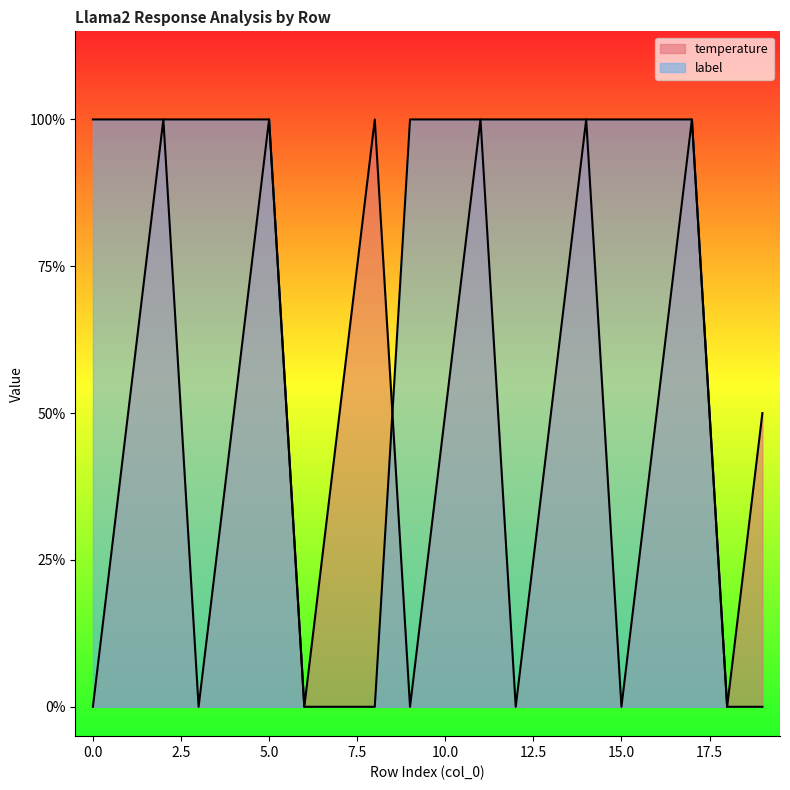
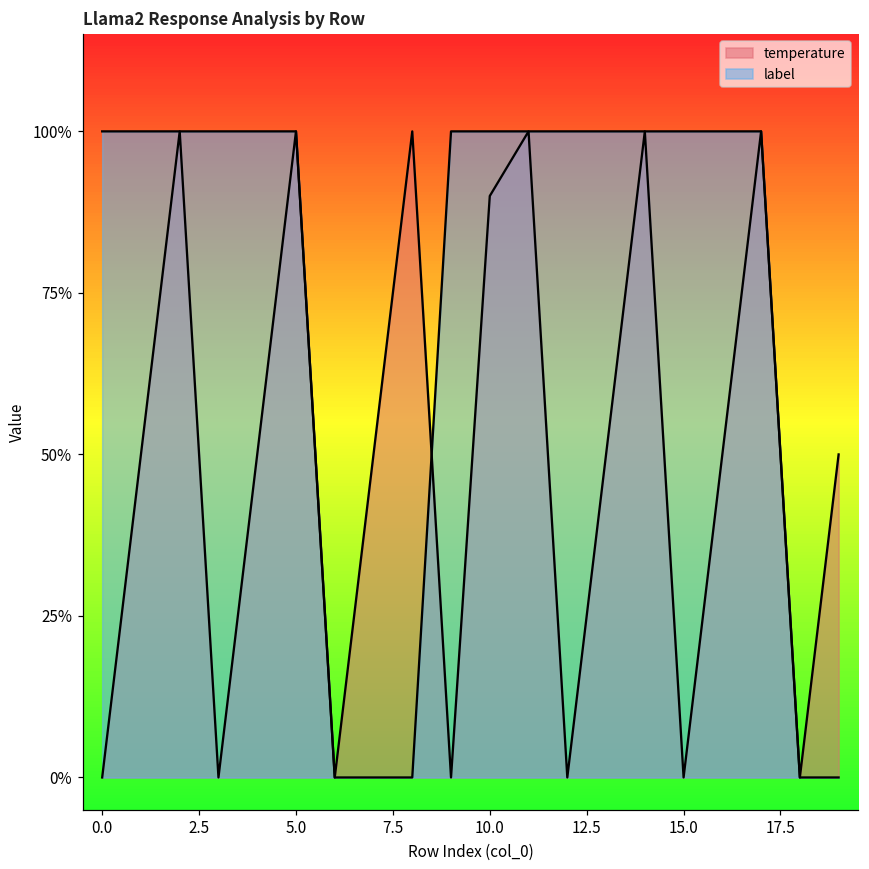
  {
    "temperature": {
      "0.0": "0%",
-     "10.0": "50%",
+     "10.0": "90%",
      "15.0": "0%"
    },
    "label": {
      "0.0": "100%",
      "10.0": "100%",
      "15.0": "100%"
    }
  }
